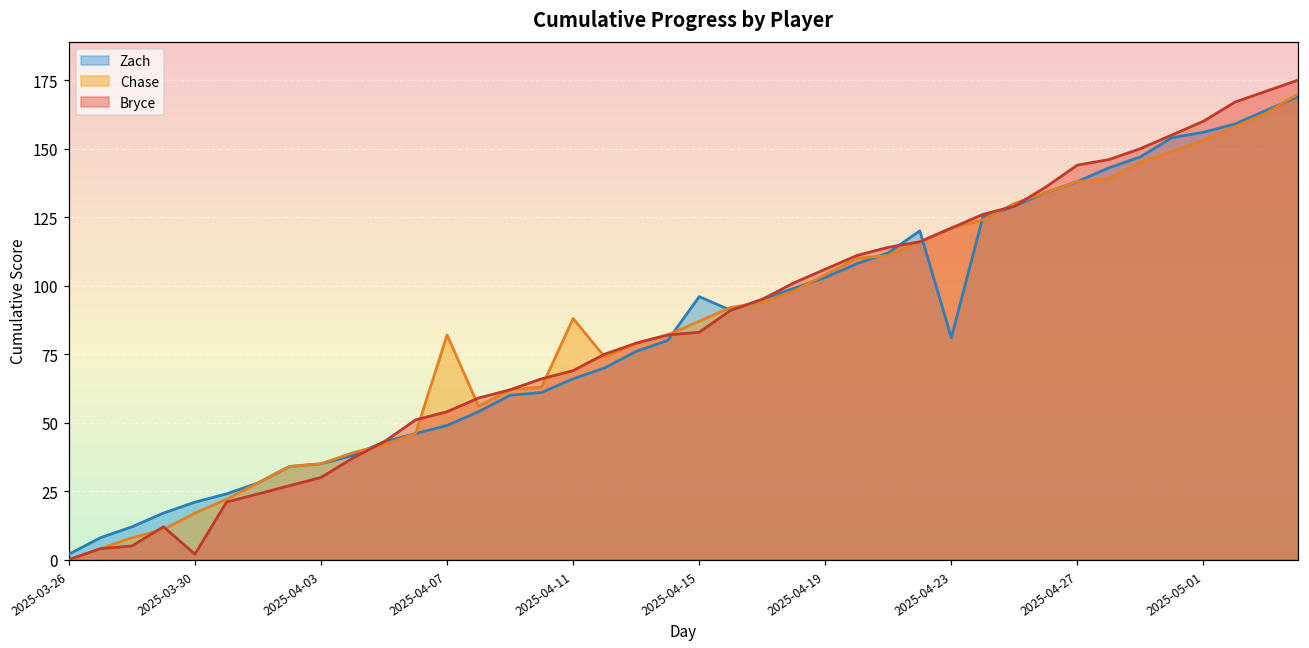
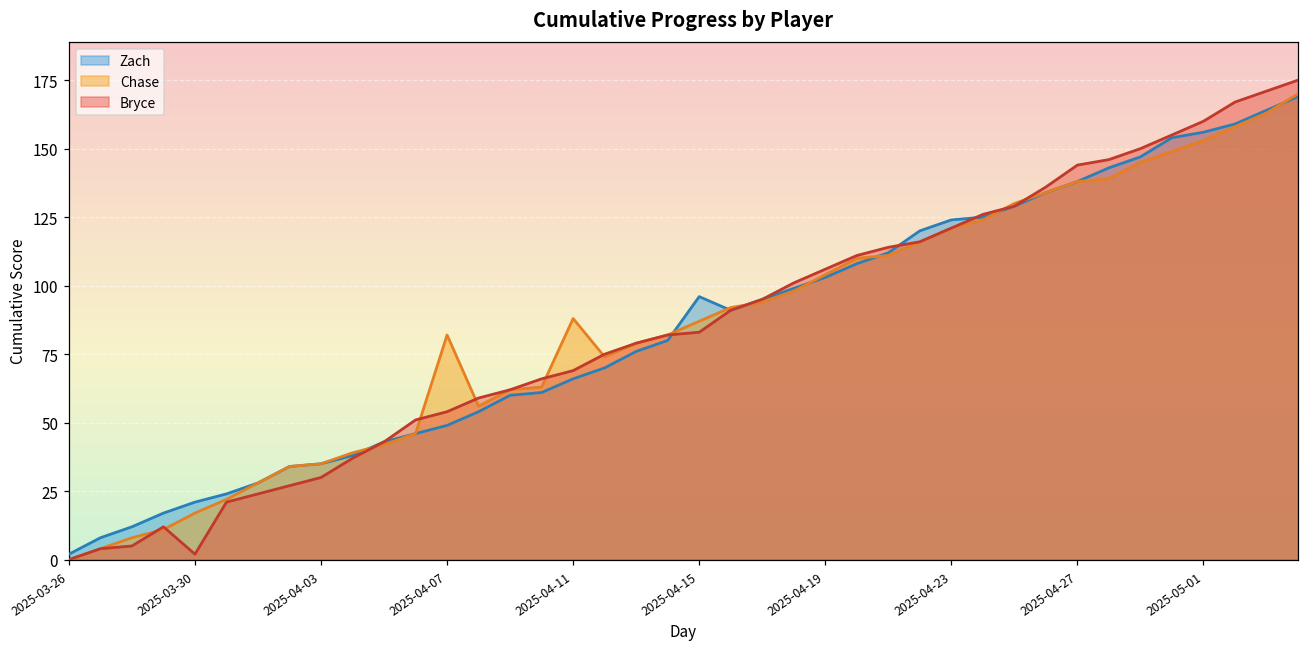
  {
    "Zach": {
      "2025-03-26": 2,
      "2025-03-30": 21,
      "2025-04-07": 49,
      "2025-04-11": 66,
      "2025-04-15": 96,
-     "2025-04-23": 81,
+     "2025-04-23": 124,
      "2025-05-01": 156
    },
    "Chase": {
      "2025-03-30": 17,
      "2025-04-07": 82,
      "2025-04-11": 88,
      "2025-04-15": 87,
      "2025-05-01": 153
    },
    "Bryce": {
      "2025-03-30": 2,
      "2025-04-03": 30,
      "2025-04-07": 54,
      "2025-04-11": 69,
      "2025-04-15": 83,
      "2025-04-19": 106,
      "2025-04-27": 144,
      "2025-05-01": 160
    }
  }
